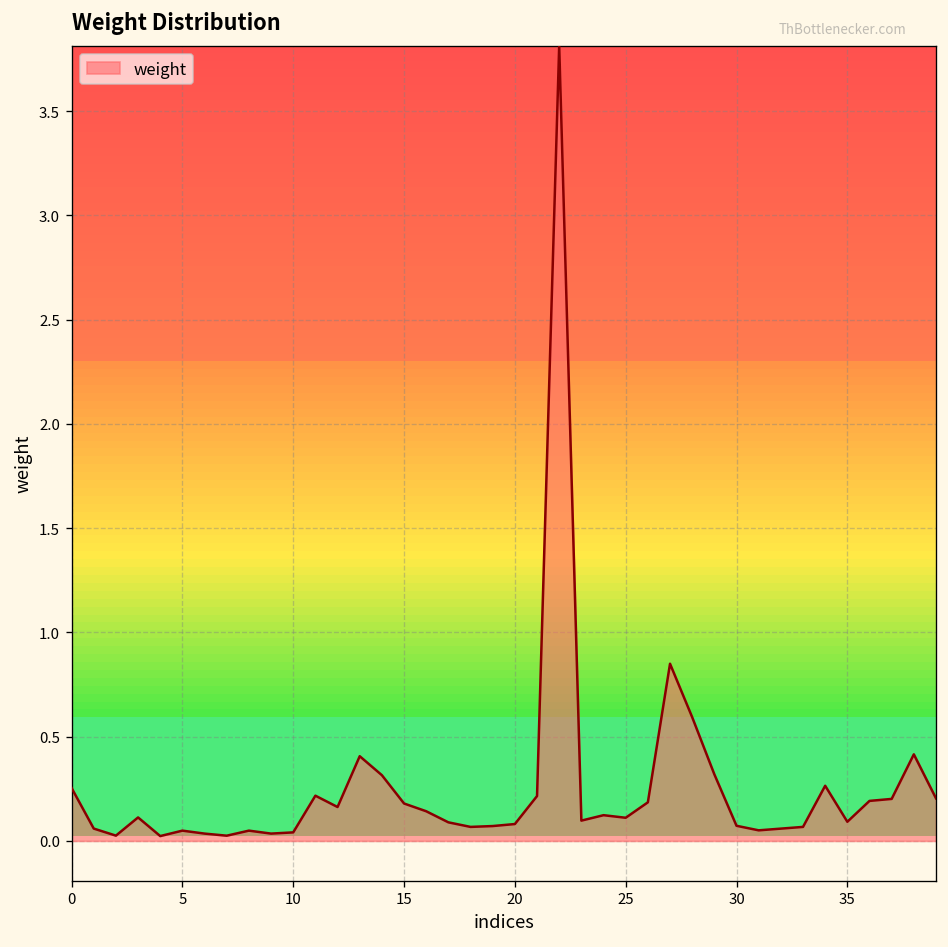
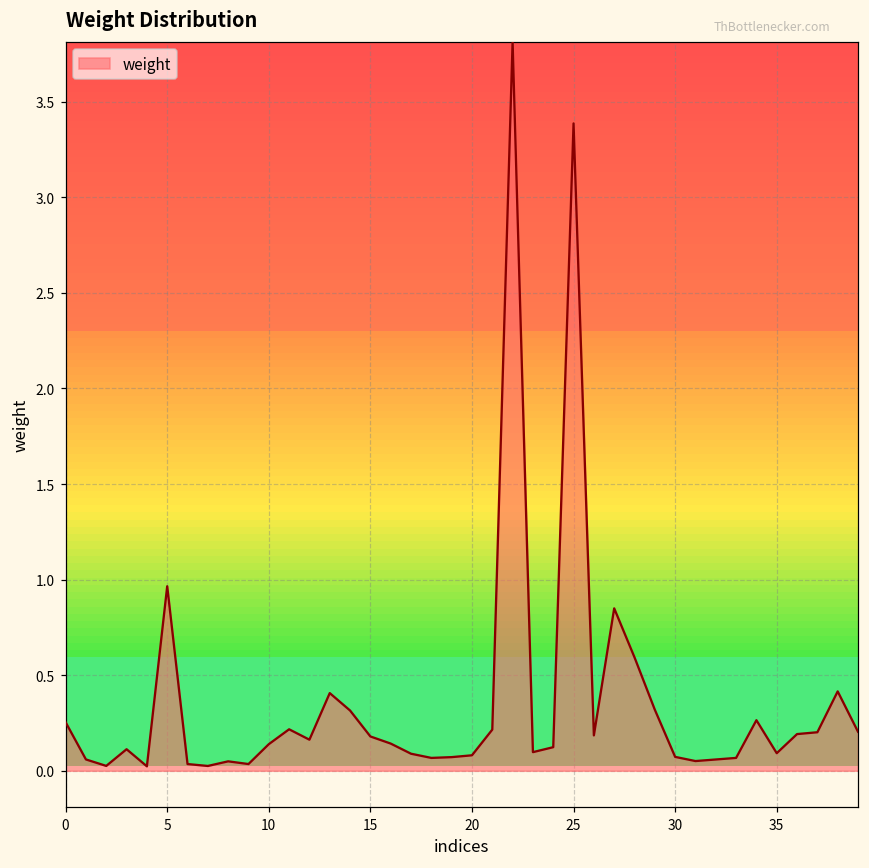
  {
    "0": 0.25,
-   "5": 0.05,
-   "10": 0.04,
+   "5": 0.97,
+   "10": 0.14,
    "15": 0.18,
    "20": 0.08,
-   "25": 0.11,
+   "25": 3.39,
    "30": 0.07,
    "35": 0.09
  }
